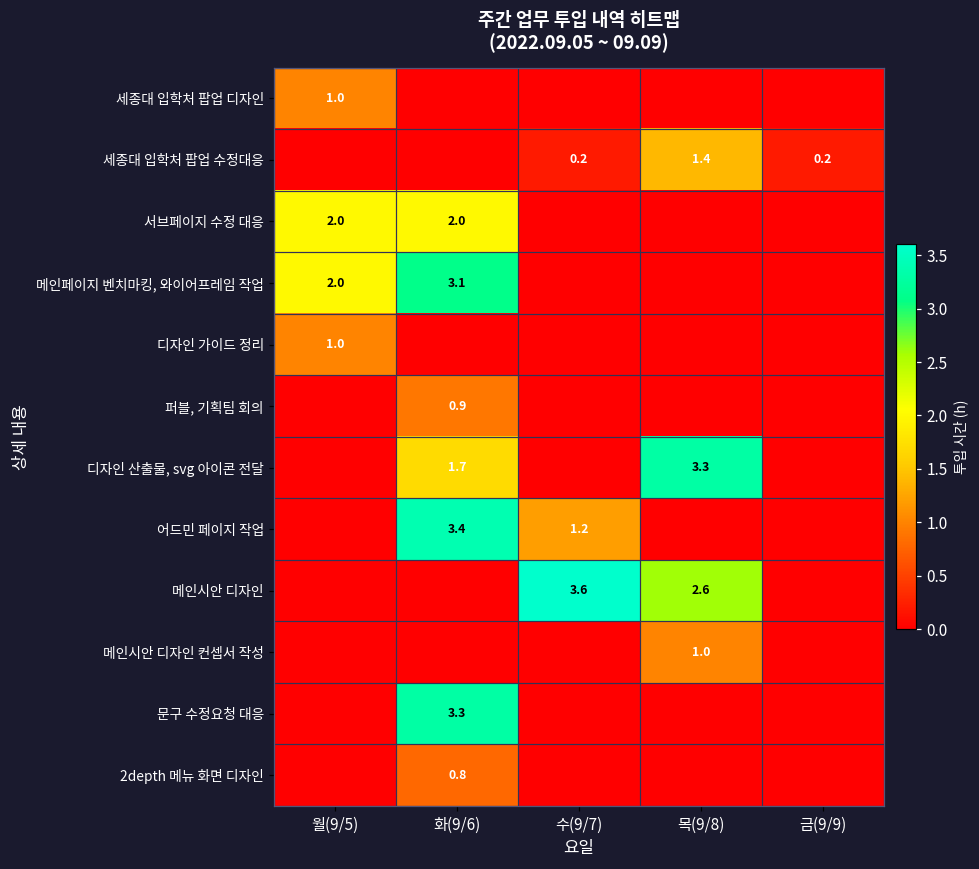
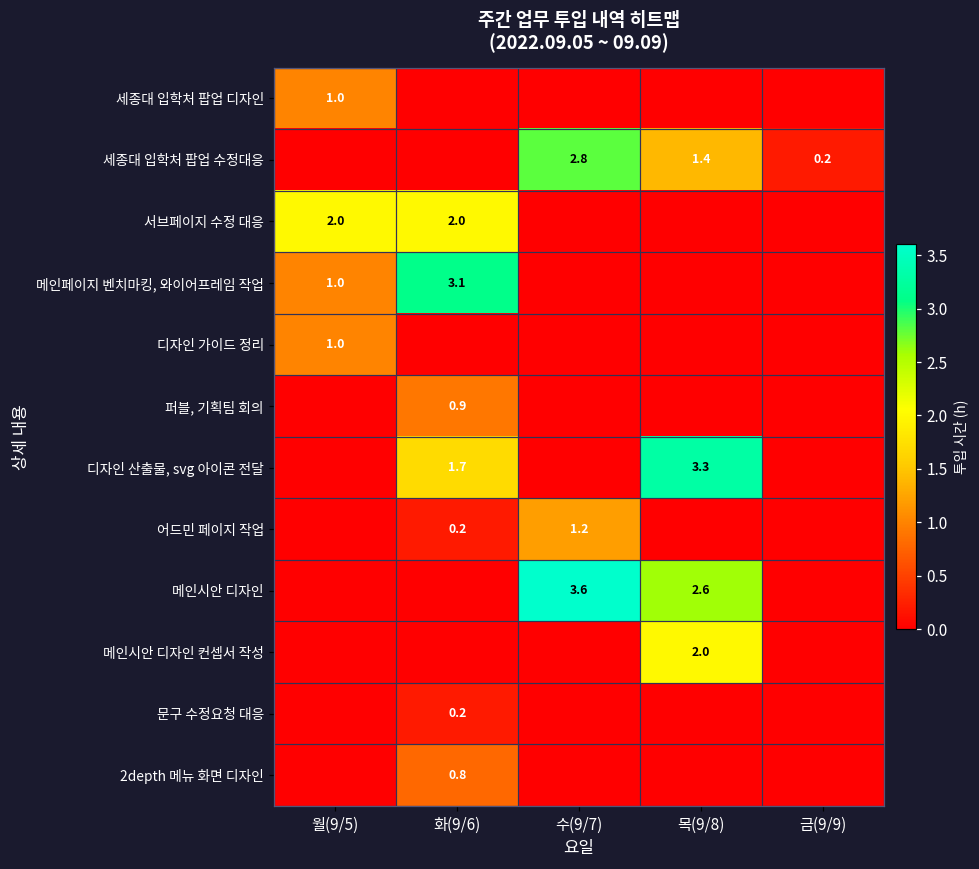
  {
    "세종대 입학처 팝업 디자인": {
      "월(9/5)": 1.0
    },
    "세종대 입학처 팝업 수정대응": {
-     "수(9/7)": 0.2,
+     "수(9/7)": 2.8,
      "목(9/8)": 1.4,
      "금(9/9)": 0.2
    },
    "서브페이지 수정 대응": {
      "월(9/5)": 2.0,
      "화(9/6)": 2.0
    },
    "메인페이지 벤치마킹, 와이어프레임 작업": {
-     "월(9/5)": 2.0,
+     "월(9/5)": 1.0,
      "화(9/6)": 3.1
    },
    "디자인 가이드 정리": {
      "월(9/5)": 1.0
    },
    "퍼블, 기획팀 회의": {
      "화(9/6)": 0.9
    },
    "디자인 산출물, svg 아이콘 전달": {
      "화(9/6)": 1.7,
      "목(9/8)": 3.3
    },
    "어드민 페이지 작업": {
-     "화(9/6)": 3.4,
+     "화(9/6)": 0.2,
      "수(9/7)": 1.2
    },
    "메인시안 디자인": {
      "수(9/7)": 3.6,
      "목(9/8)": 2.6
    },
    "메인시안 디자인 컨셉서 작성": {
-     "목(9/8)": 1.0
+     "목(9/8)": 2.0
    },
    "문구 수정요청 대응": {
-     "화(9/6)": 3.3
+     "화(9/6)": 0.2
    },
    "2depth 메뉴 화면 디자인": {
      "화(9/6)": 0.8
    }
  }
